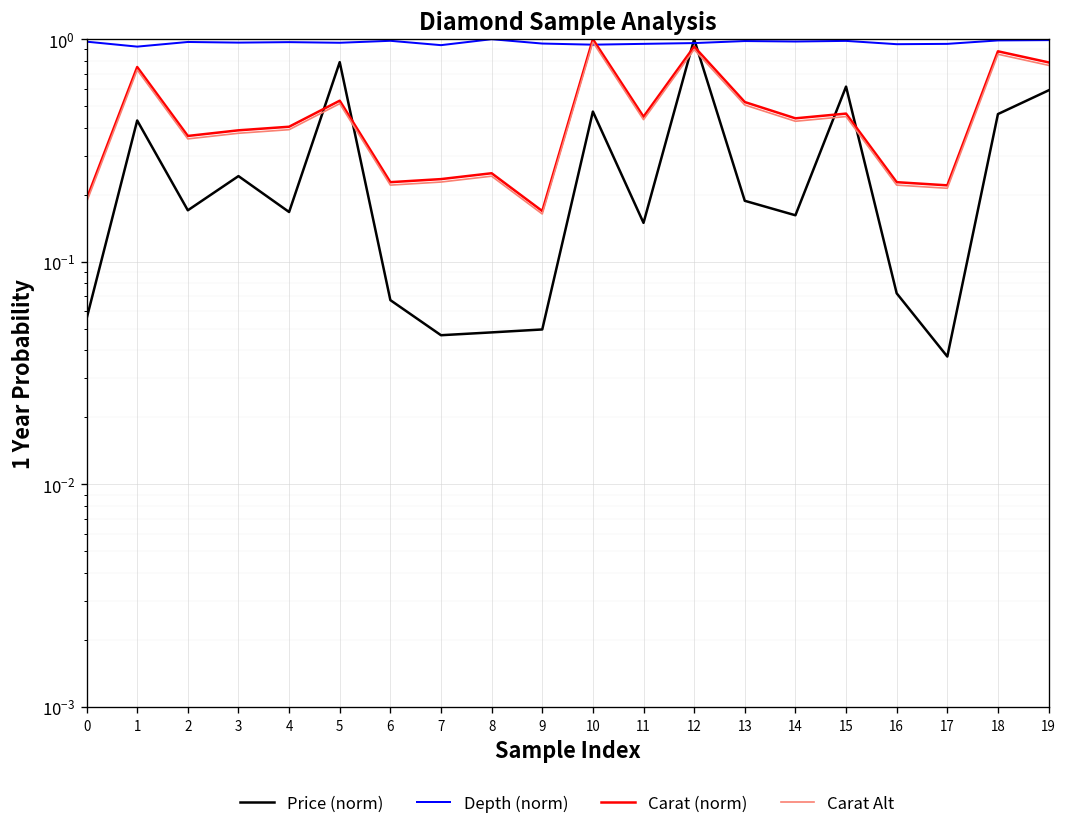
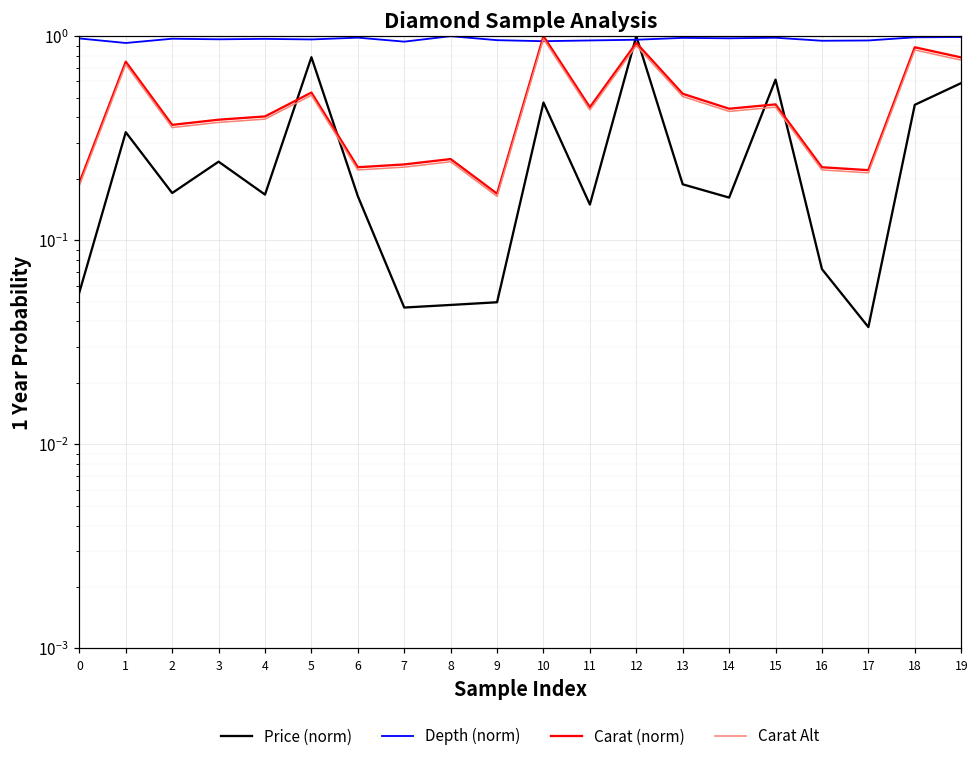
  {
    "Price (norm)": {
      "0": 0.056,
-     "1": 0.43,
+     "1": 0.34,
      "2": 0.17,
      "3": 0.24,
      "4": 0.17,
      "5": 0.79,
-     "6": 0.067,
+     "6": 0.16,
      "7": 0.047,
      "8": 0.048,
      "9": 0.050,
      "10": 0.47,
      "11": 0.15,
      "12": 1.0,
      "13": 0.19,
      "14": 0.16,
      "15": 0.61,
      "16": 0.072,
      "17": 0.038,
      "18": 0.46,
      "19": 0.59
    },
    "Depth (norm)": {
      "0": 1.0,
      "1": 0.9,
      "2": 1.0,
      "3": 1.0,
      "4": 1.0,
      "5": 1.0,
      "6": 1.0,
      "7": 0.9,
      "8": 1.0,
      "9": 1.0,
      "11": 1.0,
      "12": 1.0,
      "13": 1.0,
      "14": 1.0,
      "15": 1.0,
      "16": 0.9,
      "17": 1.0,
      "18": 1.0,
      "19": 1.0
    }
  }
